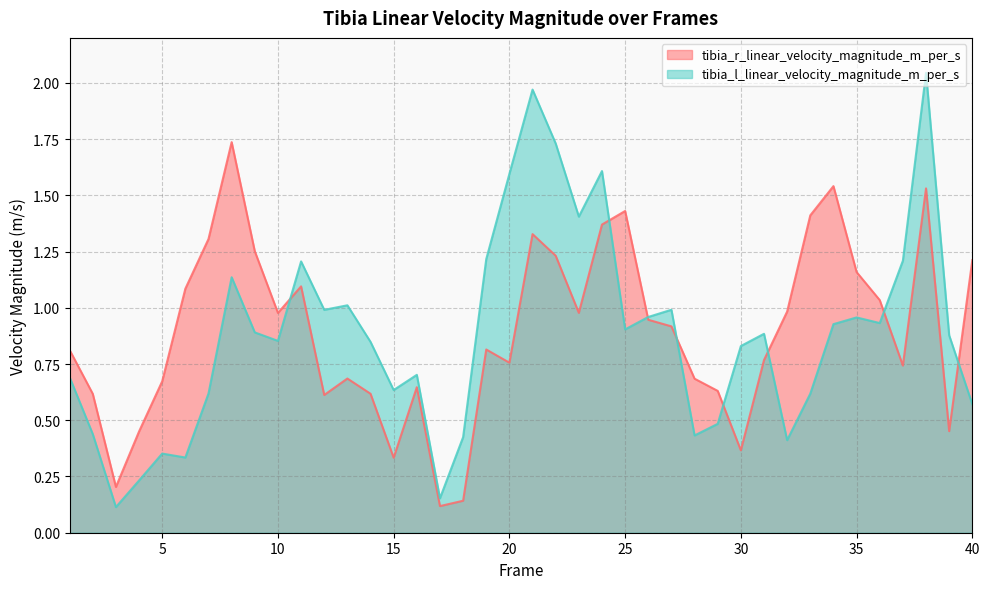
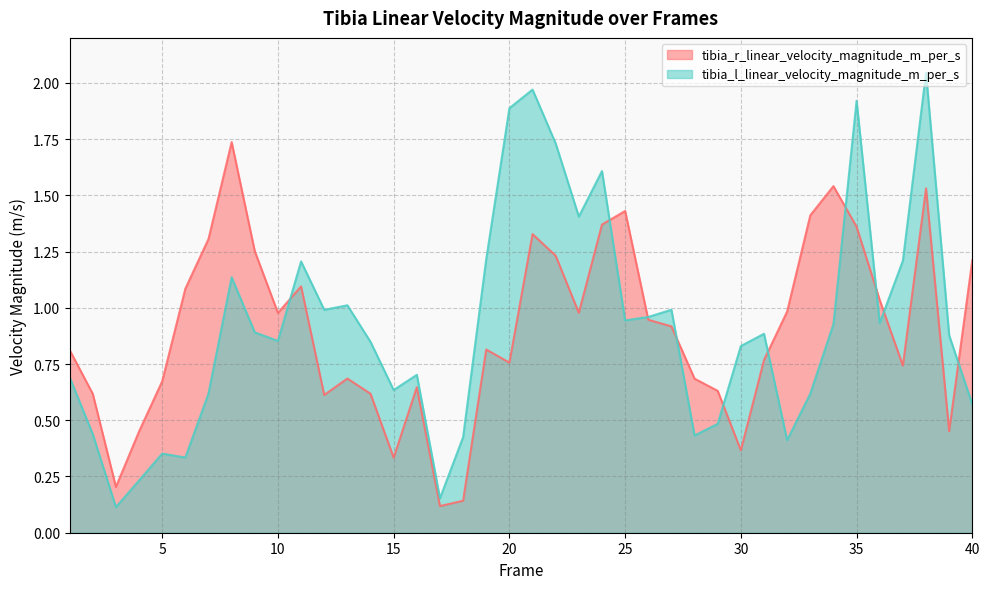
  {
    "tibia_r_linear_velocity_magnitude_m_per_s": {
      "5": 0.67,
      "10": 0.98,
      "15": 0.33,
      "20": 0.76,
      "25": 1.43,
      "30": 0.37,
-     "35": 1.16,
+     "35": 1.36,
      "40": 1.21
    },
    "tibia_l_linear_velocity_magnitude_m_per_s": {
      "5": 0.35,
      "10": 0.85,
      "15": 0.63,
-     "20": 1.60,
-     "25": 0.90,
+     "20": 1.89,
+     "25": 0.94,
      "30": 0.83,
-     "35": 0.96,
+     "35": 1.92,
      "40": 0.57
    }
  }
